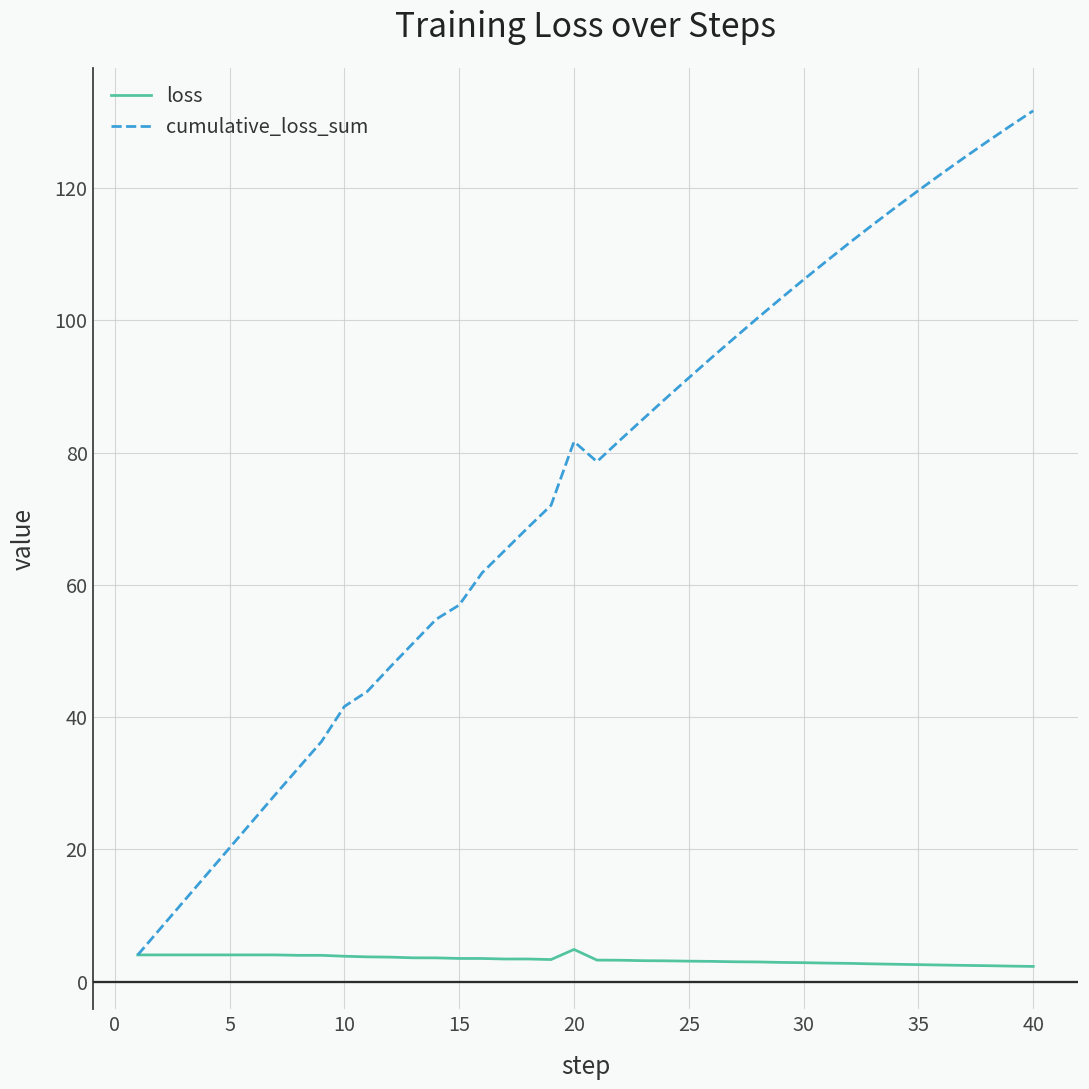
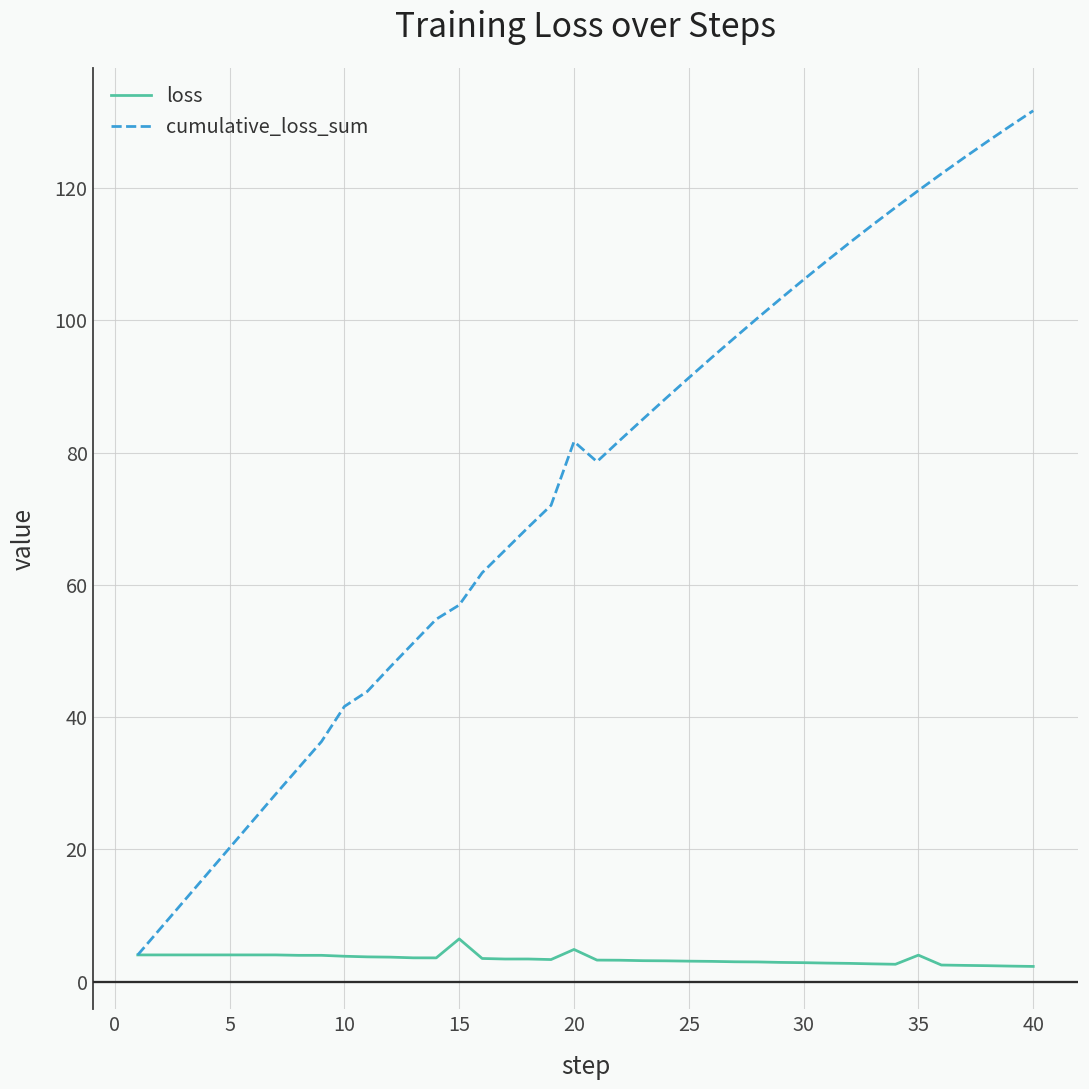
  {
    "loss": {
      "5": 4,
      "10": 4,
-     "15": 4,
+     "15": 6,
      "20": 5,
      "25": 3,
      "30": 3,
-     "35": 3,
+     "35": 4,
      "40": 2
    },
    "cumulative_loss_sum": {
      "5": 20,
      "10": 42,
      "15": 57,
      "20": 82,
      "25": 91,
      "30": 106,
      "35": 120,
      "40": 132
    }
  }
